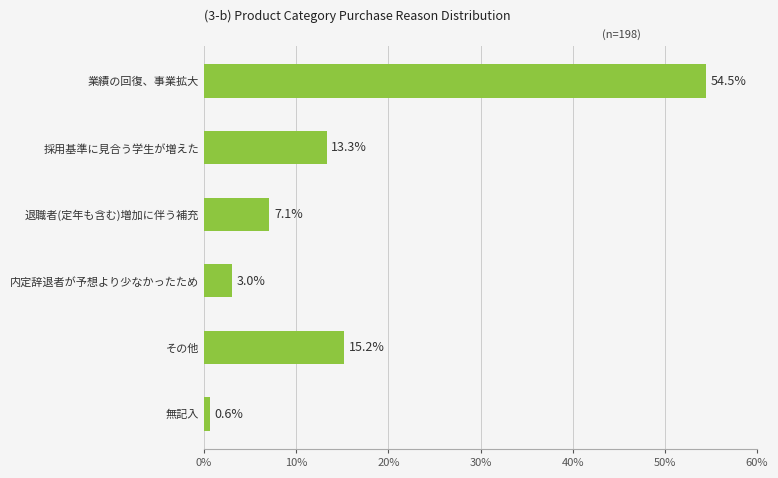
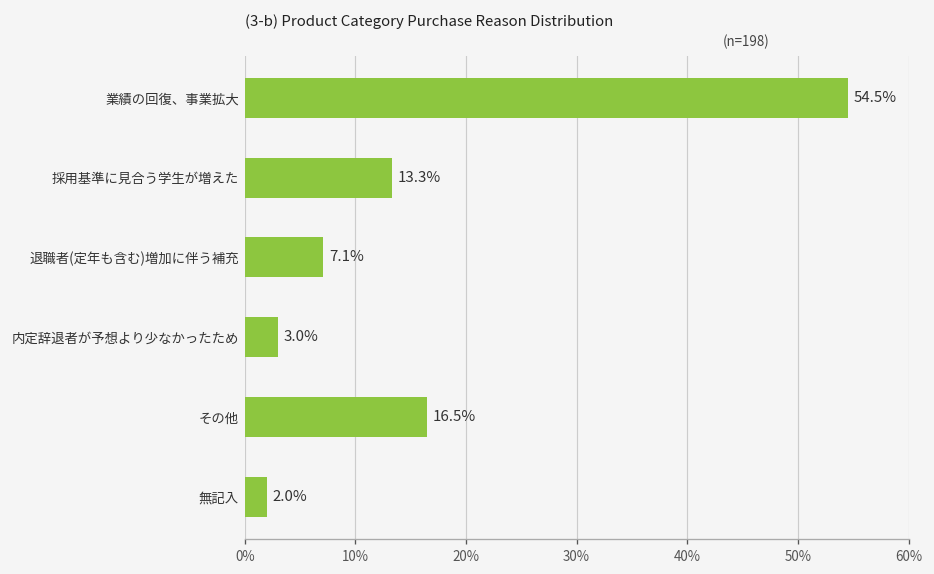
  {
    "業績の回復、事業拡大": "54.5%",
    "採用基準に見合う学生が増えた": "13.3%",
    "退職者(定年も含む)増加に伴う補充": "7.1%",
    "内定辞退者が予想より少なかったため": "3.0%",
-   "その他": "15.2%",
-   "無記入": "0.6%"
+   "その他": "16.5%",
+   "無記入": "2.0%"
  }
